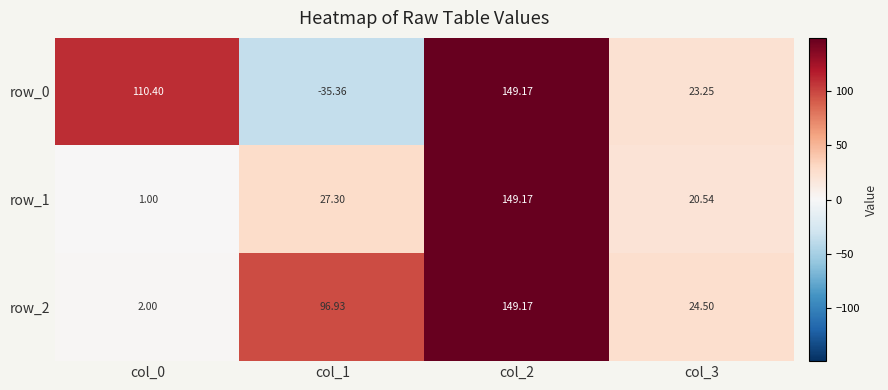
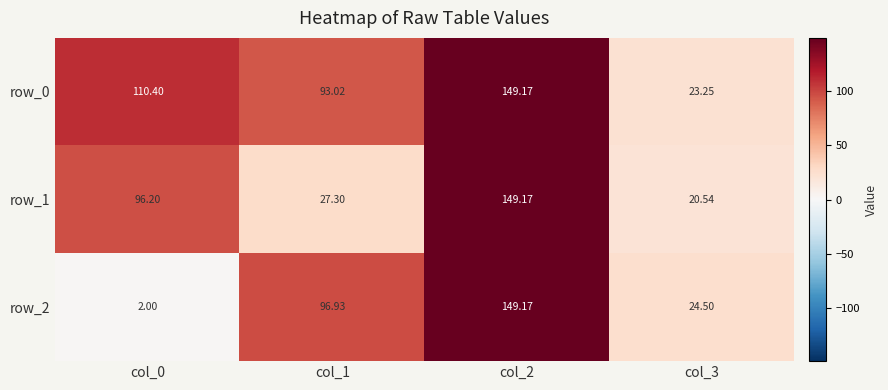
  {
    "row_0": {
      "col_0": 110.40,
-     "col_1": -35.36,
+     "col_1": 93.02,
      "col_2": 149.17,
      "col_3": 23.25
    },
    "row_1": {
-     "col_0": 1.00,
+     "col_0": 96.20,
      "col_1": 27.30,
      "col_2": 149.17,
      "col_3": 20.54
    },
    "row_2": {
      "col_0": 2.00,
      "col_1": 96.93,
      "col_2": 149.17,
      "col_3": 24.50
    }
  }
